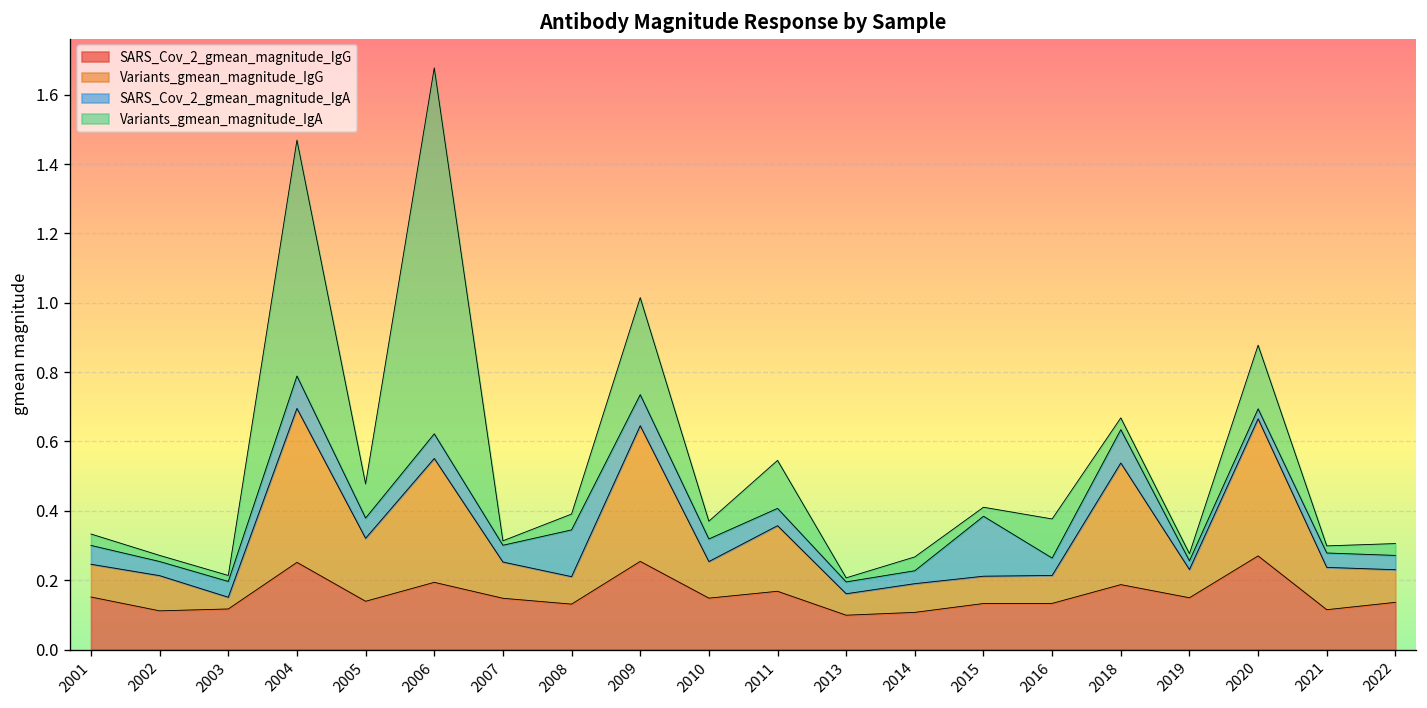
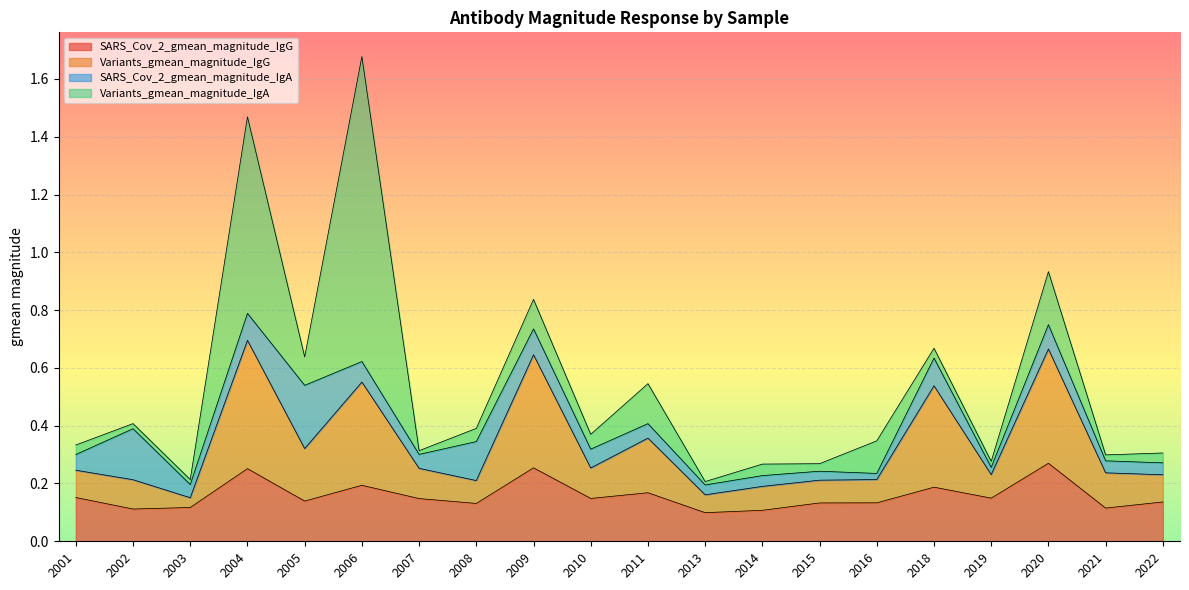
  {
    "SARS_Cov_2_gmean_magnitude_IgA": {
      "2001": 0.05,
-     "2002": 0.04,
+     "2002": 0.18,
      "2003": 0.05,
      "2004": 0.09,
-     "2005": 0.06,
+     "2005": 0.22,
      "2006": 0.07,
      "2007": 0.05,
      "2008": 0.13,
      "2009": 0.09,
      "2010": 0.07,
      "2011": 0.05,
      "2013": 0.03,
      "2014": 0.04,
-     "2015": 0.17,
-     "2016": 0.05,
+     "2015": 0.03,
+     "2016": 0.02,
      "2018": 0.10,
      "2019": 0.03,
-     "2020": 0.03,
+     "2020": 0.08,
      "2021": 0.04,
      "2022": 0.04
    },
    "Variants_gmean_magnitude_IgA": {
      "2001": 0.03,
      "2002": 0.02,
      "2003": 0.02,
      "2004": 0.68,
      "2005": 0.10,
      "2006": 1.06,
      "2007": 0.01,
      "2008": 0.05,
-     "2009": 0.28,
+     "2009": 0.10,
      "2010": 0.05,
      "2011": 0.14,
      "2013": 0.01,
      "2014": 0.04,
      "2015": 0.03,
      "2016": 0.11,
      "2018": 0.03,
      "2019": 0.02,
      "2020": 0.18,
      "2021": 0.02,
      "2022": 0.03
    }
  }
